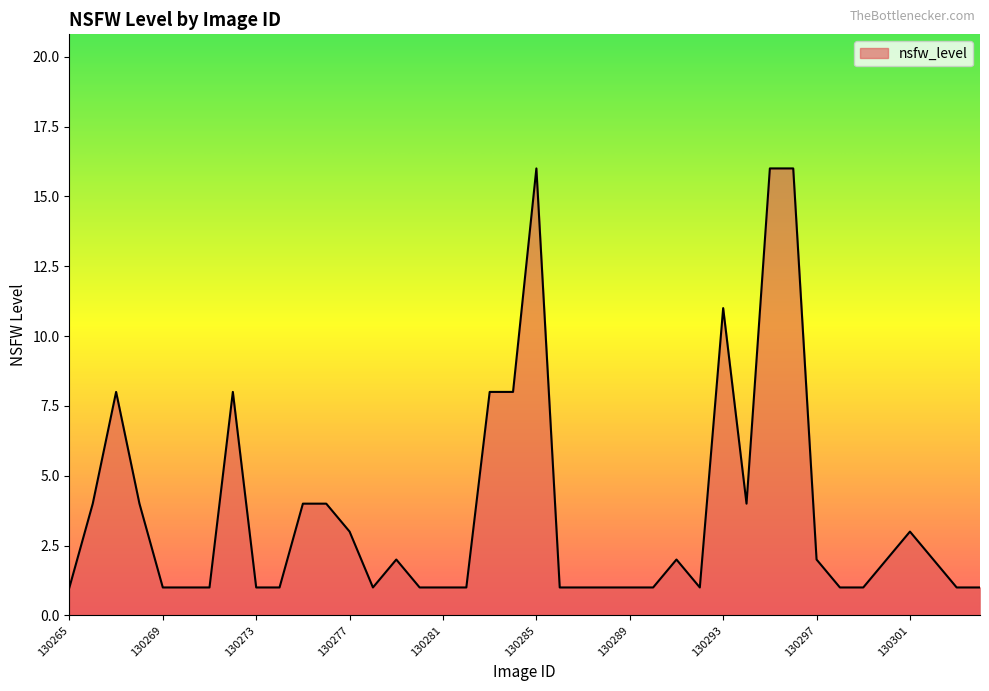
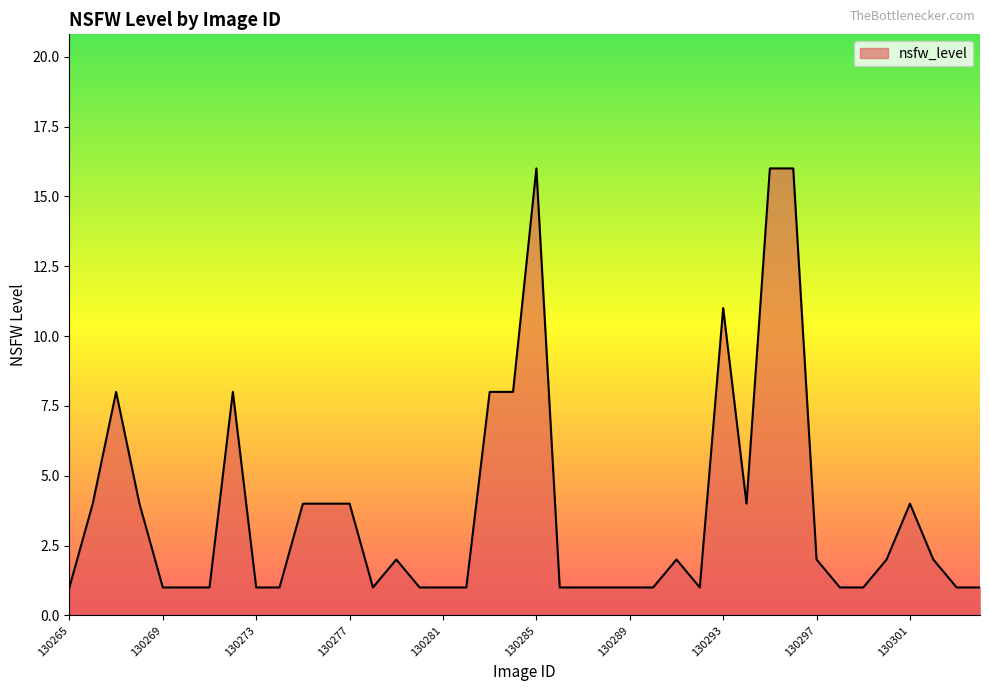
  {
    "130265": 1,
    "130269": 1,
    "130273": 1,
-   "130277": 3,
+   "130277": 4,
    "130281": 1,
    "130285": 16,
    "130289": 1,
    "130293": 11,
    "130297": 2,
-   "130301": 3
+   "130301": 4
  }
